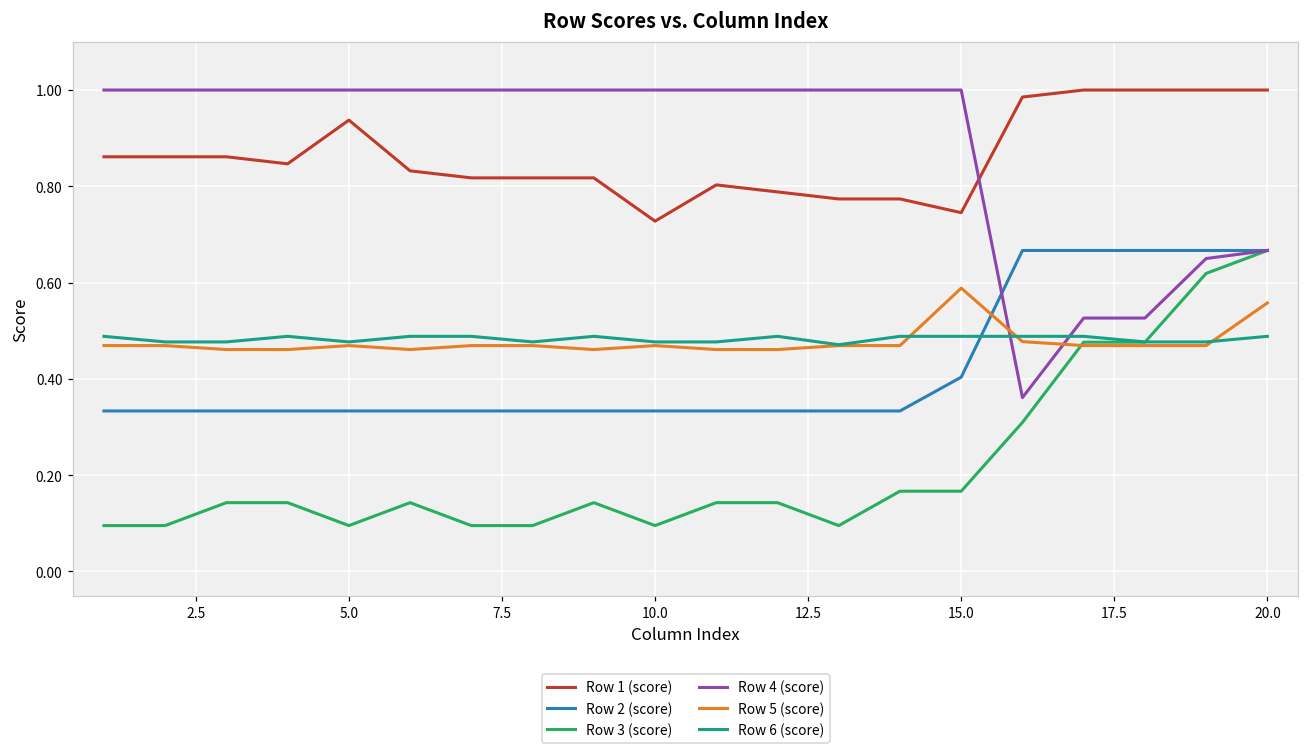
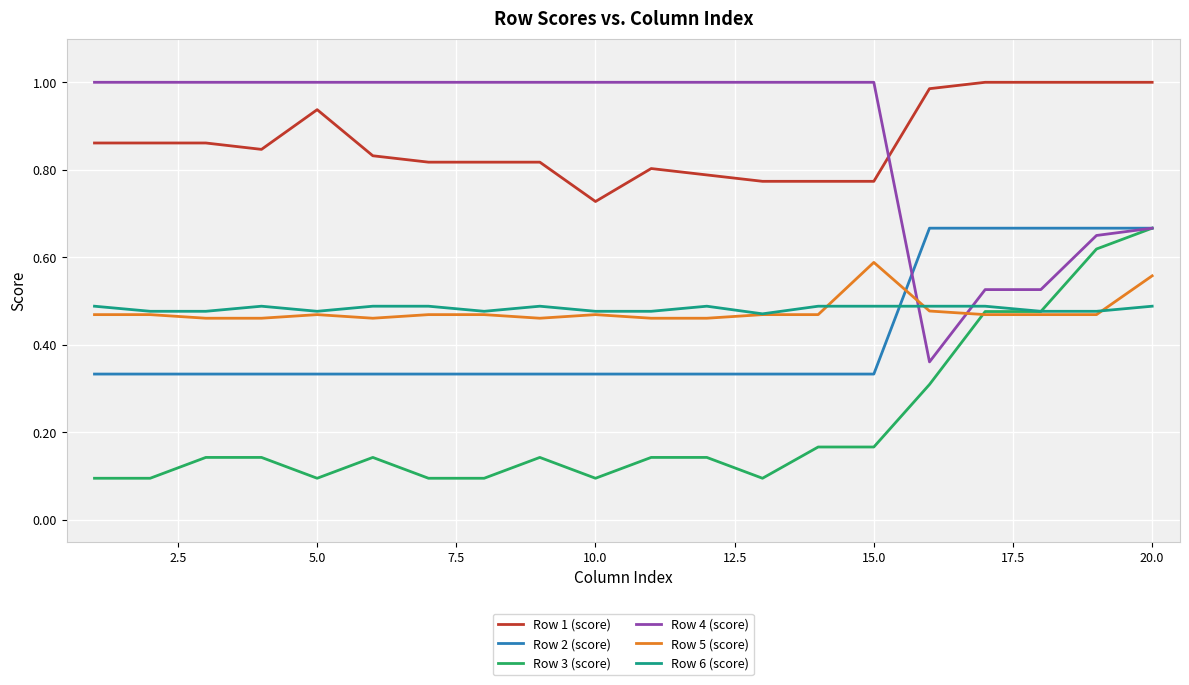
  {
    "Row 1 (score)": {
      "5.0": 0.94,
      "10.0": 0.73,
-     "15.0": 0.75,
+     "15.0": 0.77,
      "20.0": 1.00
    },
    "Row 2 (score)": {
      "5.0": 0.33,
      "10.0": 0.33,
-     "15.0": 0.40
+     "15.0": 0.33
    },
    "Row 4 (score)": {
      "5.0": 1.00,
      "10.0": 1.00,
      "15.0": 1.00
    },
    "Row 5 (score)": {
      "5.0": 0.47,
      "10.0": 0.47,
      "15.0": 0.59,
      "20.0": 0.56
    }
  }
